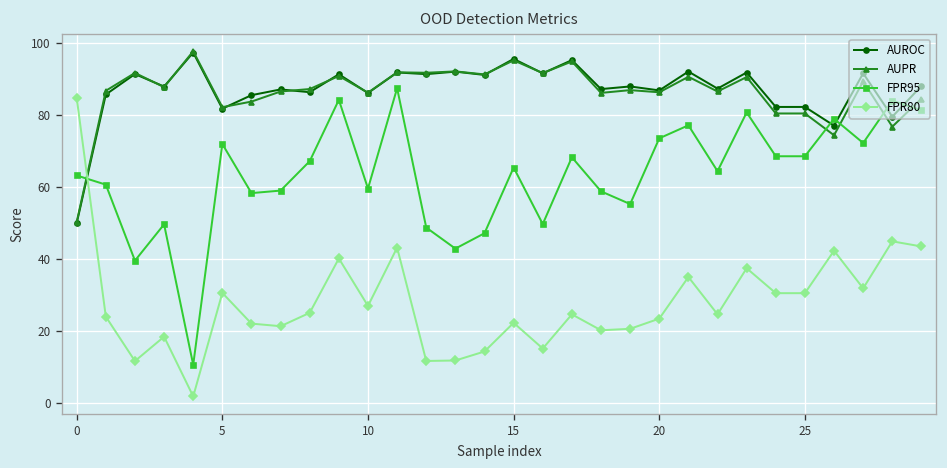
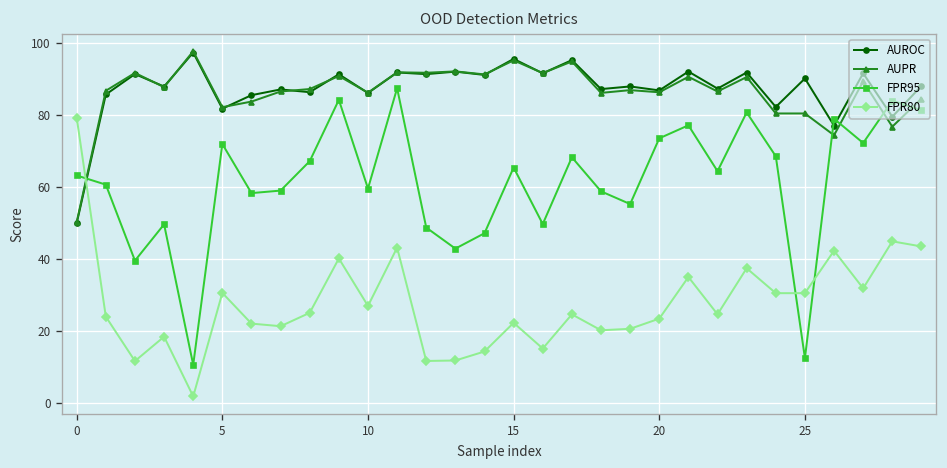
  {
    "AUROC": {
-     "25": 82
+     "25": 90
    },
    "AUPR": {
      "25": 80
    },
    "FPR95": {
      "0": 63,
      "5": 72,
      "10": 60,
      "15": 65,
      "20": 74,
-     "25": 69
+     "25": 13
    },
    "FPR80": {
-     "0": 85,
+     "0": 79,
      "5": 31,
      "10": 27,
      "15": 22,
      "20": 24,
      "25": 31
    }
  }
